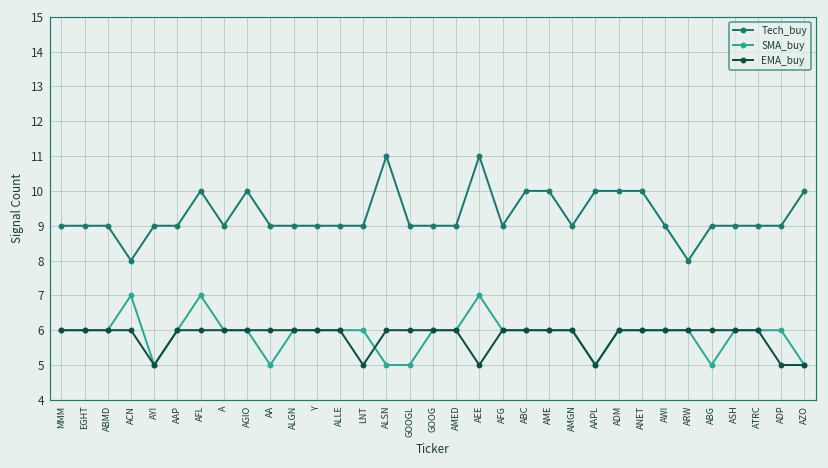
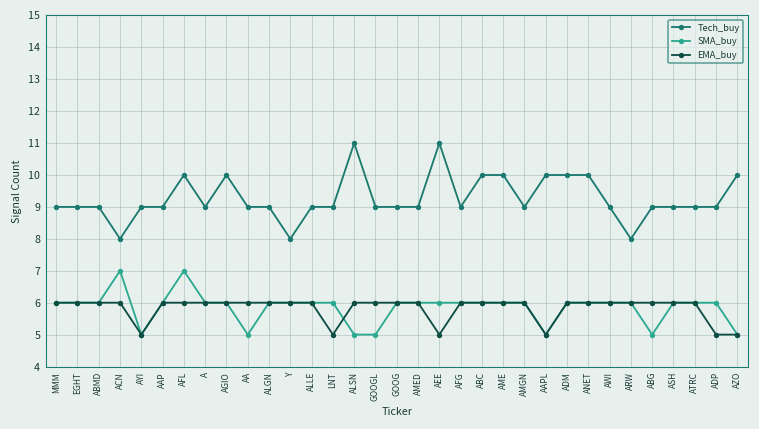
  {
    "Tech_buy": {
      "MMM": 9,
      "EGHT": 9,
      "ABMD": 9,
      "ACN": 8,
      "AYI": 9,
      "AAP": 9,
      "AFL": 10,
      "A": 9,
      "AGIO": 10,
      "AA": 9,
      "ALGN": 9,
-     "Y": 9,
+     "Y": 8,
      "ALLE": 9,
      "LNT": 9,
      "ALSN": 11,
      "GOOGL": 9,
      "GOOG": 9,
      "AMED": 9,
      "AEE": 11,
      "AFG": 9,
      "ABC": 10,
      "AME": 10,
      "AMGN": 9,
      "AAPL": 10,
      "ADM": 10,
      "ANET": 10,
      "AWI": 9,
      "ARW": 8,
      "ABG": 9,
      "ASH": 9,
      "ATRC": 9,
      "ADP": 9,
      "AZO": 10
    },
    "SMA_buy": {
      "ACN": 7,
      "AFL": 7,
      "AA": 5,
      "LNT": 6,
      "ALSN": 5,
      "GOOGL": 5,
-     "AEE": 7,
+     "AEE": 6,
      "ABG": 5,
      "ADP": 6
    },
    "EMA_buy": {
      "ACN": 6,
      "AFL": 6,
      "AA": 6,
      "LNT": 5,
      "ALSN": 6,
      "GOOGL": 6,
      "AEE": 5,
      "ABG": 6,
      "ADP": 5
    }
  }
